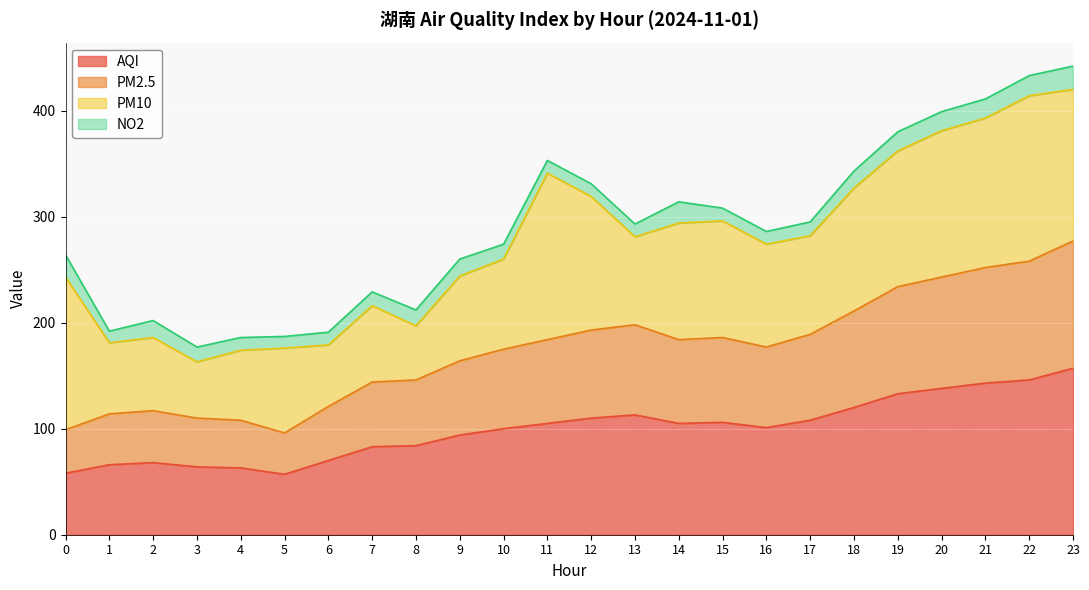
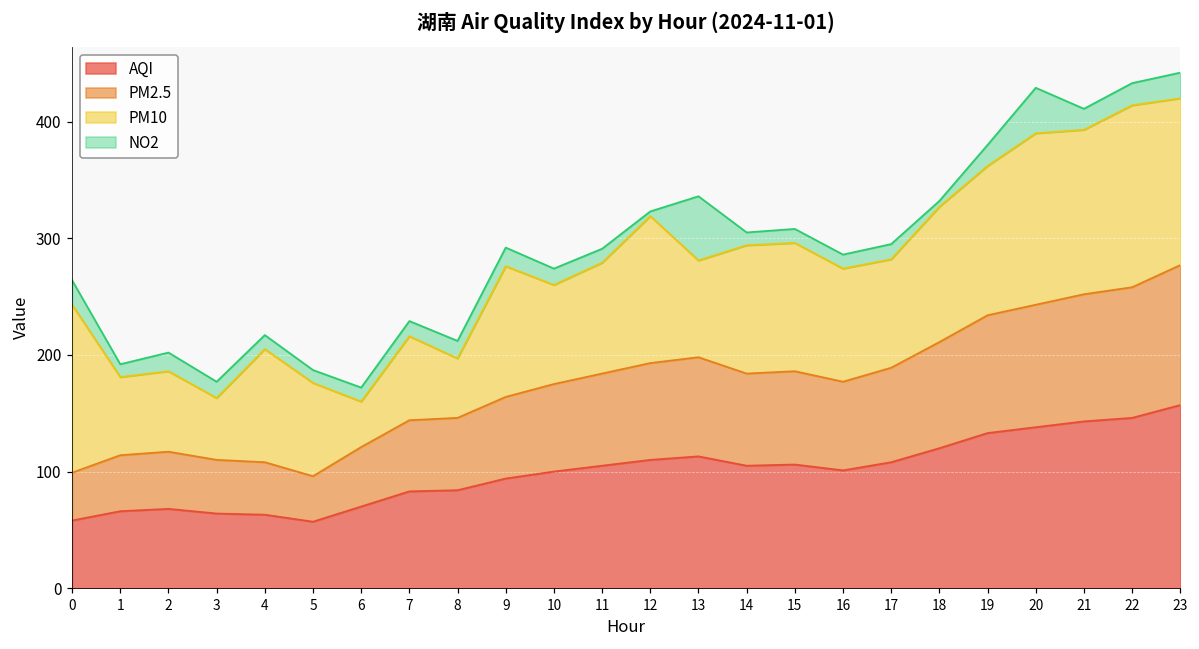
  {
    "PM10": {
      "0": 144,
      "1": 67,
      "2": 69,
      "3": 53,
-     "4": 66,
+     "4": 97,
      "5": 80,
-     "6": 58,
+     "6": 39,
      "7": 72,
      "8": 51,
-     "9": 80,
+     "9": 112,
      "10": 85,
-     "11": 157,
+     "11": 95,
      "12": 126,
      "13": 83,
      "14": 110,
      "15": 110,
      "16": 97,
      "17": 93,
      "18": 116,
      "19": 128,
-     "20": 138,
+     "20": 147,
      "21": 141,
      "22": 156,
      "23": 143
    },
    "NO2": {
      "0": 21,
      "1": 11,
      "2": 16,
      "3": 14,
      "4": 12,
      "5": 11,
      "6": 12,
      "7": 13,
      "8": 15,
      "9": 16,
      "10": 14,
      "11": 12,
-     "12": 12,
-     "13": 12,
-     "14": 20,
+     "12": 4,
+     "13": 55,
+     "14": 11,
      "15": 12,
      "16": 12,
      "17": 13,
-     "18": 16,
+     "18": 5,
      "19": 18,
-     "20": 18,
+     "20": 39,
      "21": 18,
      "22": 19,
      "23": 22
    }
  }
